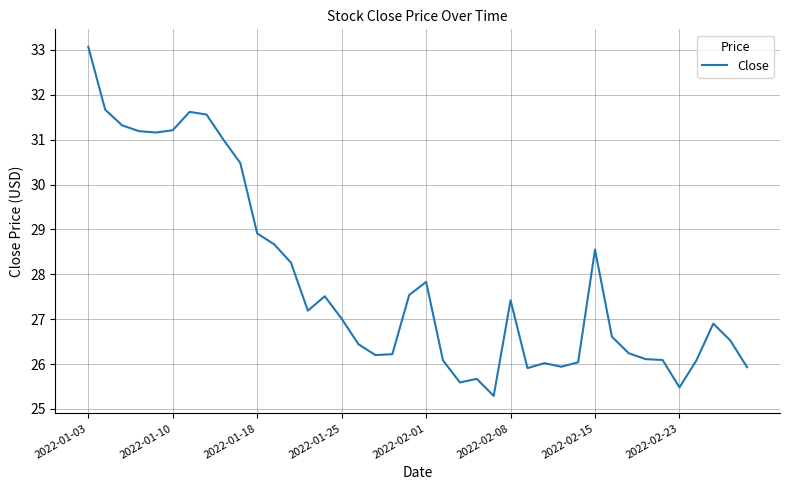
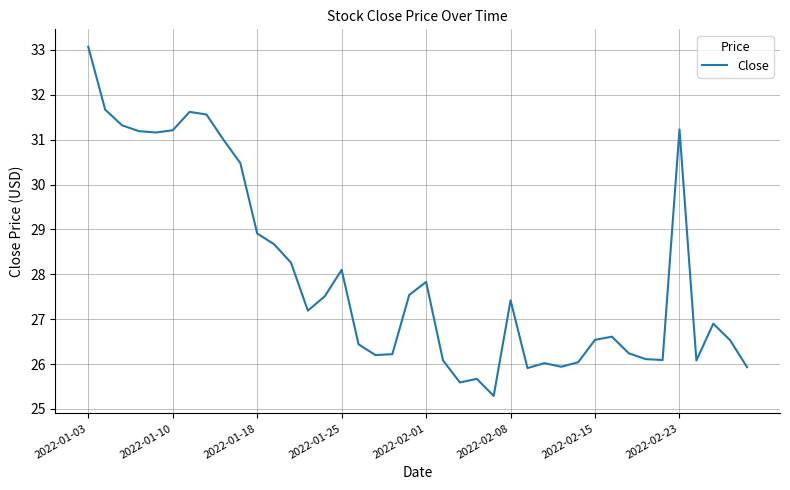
  {
    "2022-01-03": 33.1,
    "2022-01-10": 31.2,
    "2022-01-18": 28.9,
-   "2022-01-25": 27.0,
+   "2022-01-25": 28.1,
    "2022-02-01": 27.8,
    "2022-02-08": 27.4,
-   "2022-02-15": 28.6,
-   "2022-02-23": 25.5
+   "2022-02-15": 26.5,
+   "2022-02-23": 31.2
  }
